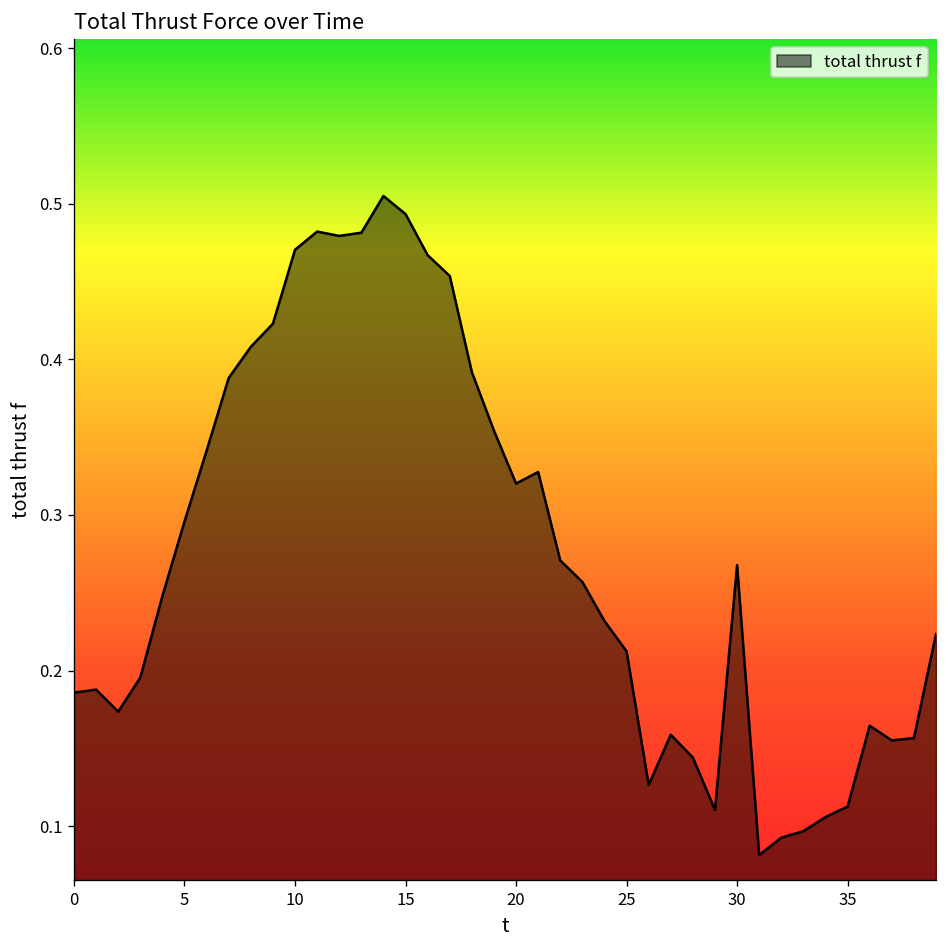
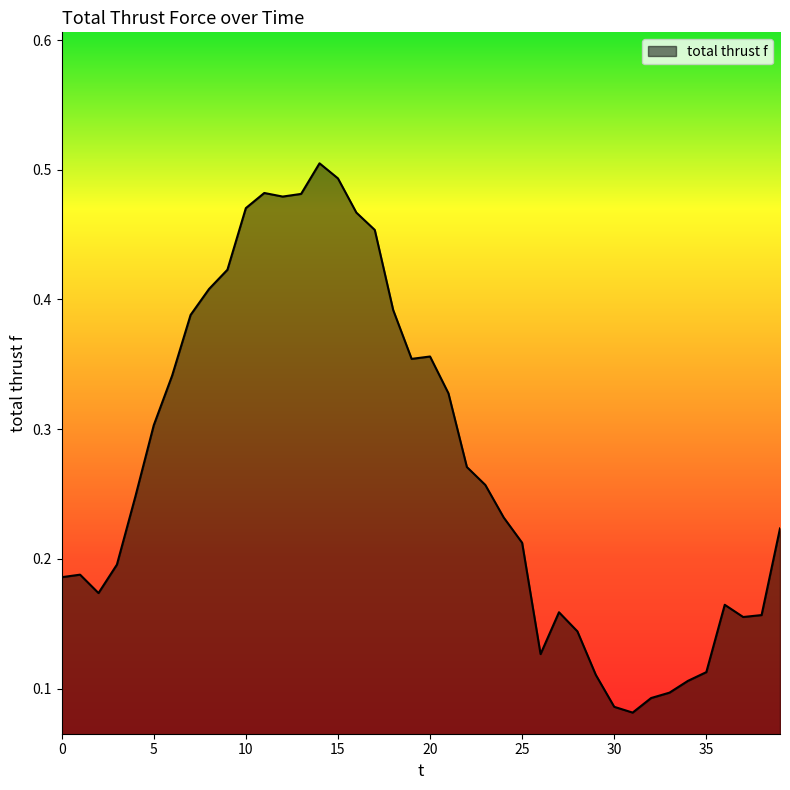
  {
    "0": 0.186,
-   "5": 0.296,
+   "5": 0.303,
    "10": 0.470,
    "15": 0.493,
-   "20": 0.320,
+   "20": 0.356,
    "25": 0.212,
-   "30": 0.268,
+   "30": 0.086,
    "35": 0.113
  }
